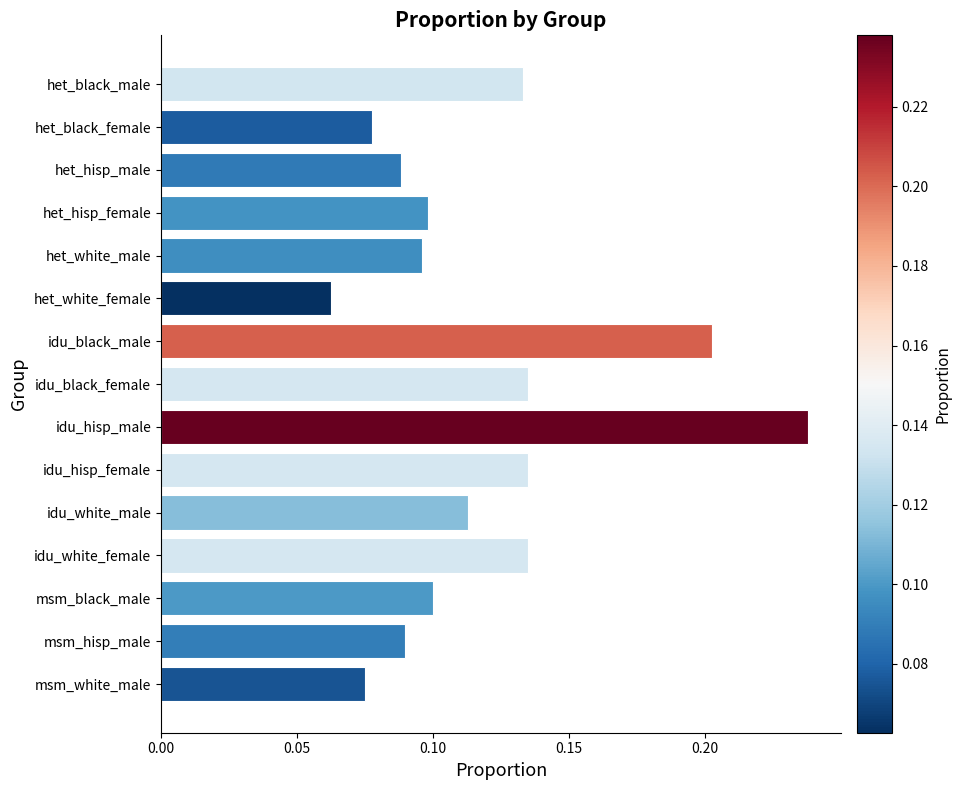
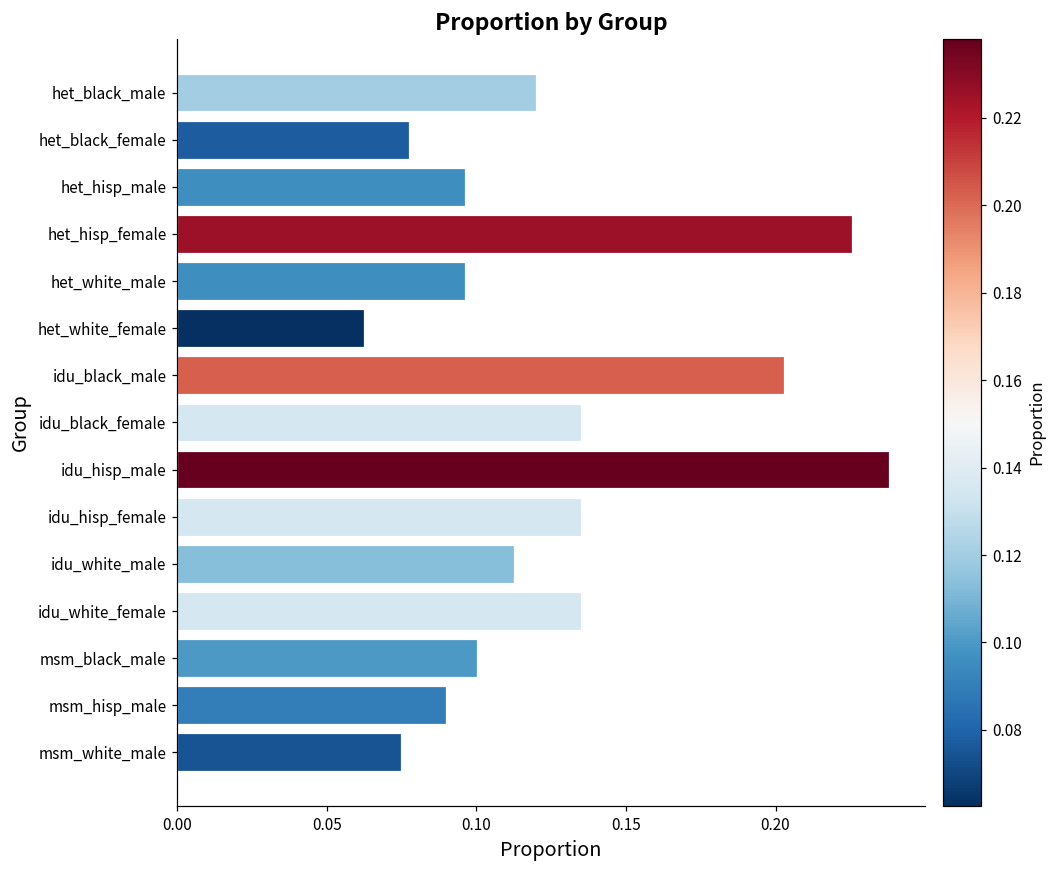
  {
-   "het_black_male": 0.133,
+   "het_black_male": 0.120,
    "het_black_female": 0.078,
-   "het_hisp_male": 0.088,
-   "het_hisp_female": 0.098,
+   "het_hisp_male": 0.096,
+   "het_hisp_female": 0.226,
    "het_white_male": 0.096,
    "het_white_female": 0.063,
    "idu_black_male": 0.203,
    "idu_black_female": 0.135,
    "idu_hisp_male": 0.238,
    "idu_hisp_female": 0.135,
    "idu_white_male": 0.113,
    "idu_white_female": 0.135,
    "msm_black_male": 0.100,
    "msm_hisp_male": 0.090,
    "msm_white_male": 0.075
  }
